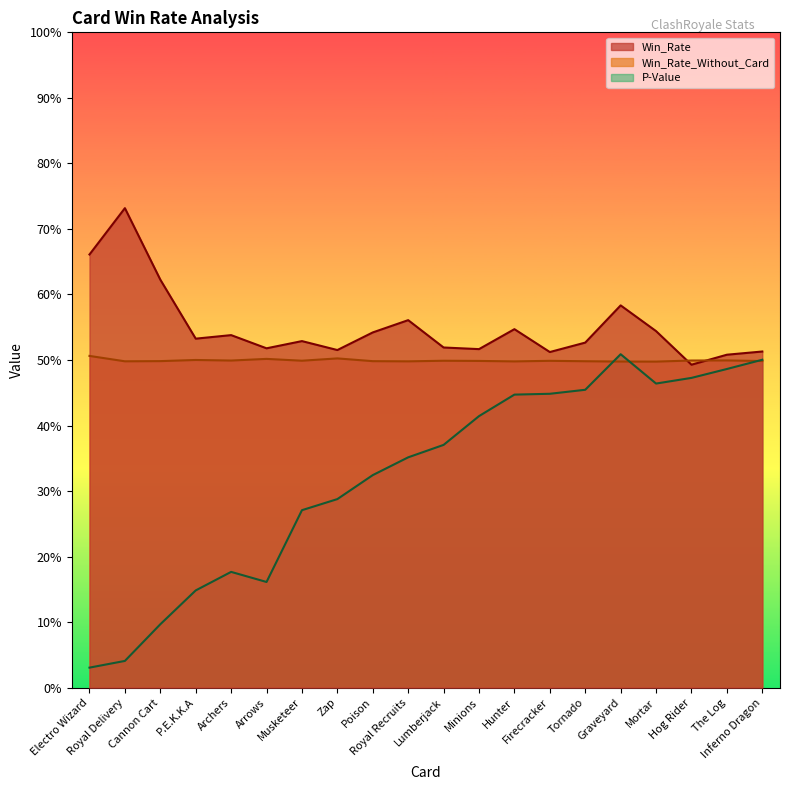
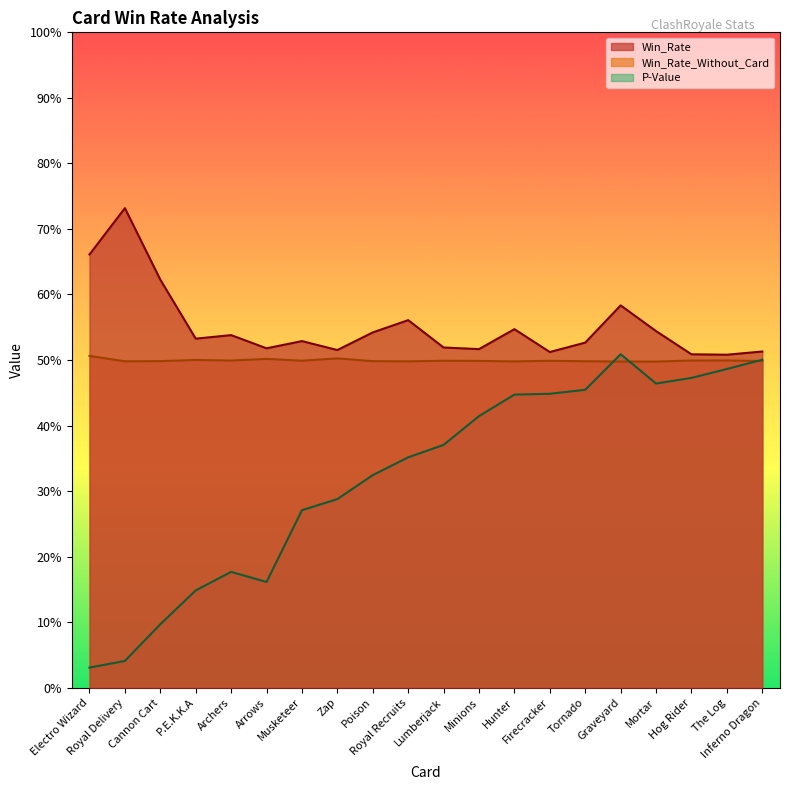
  {
    "Win_Rate": {
      "Electro Wizard": "66%",
      "Royal Delivery": "73%",
      "Cannon Cart": "62%",
      "P.E.K.K.A": "53%",
      "Archers": "54%",
      "Arrows": "52%",
      "Musketeer": "53%",
      "Zap": "52%",
      "Poison": "54%",
      "Royal Recruits": "56%",
      "Lumberjack": "52%",
      "Minions": "52%",
      "Hunter": "55%",
      "Firecracker": "51%",
      "Tornado": "53%",
      "Graveyard": "58%",
      "Mortar": "54%",
-     "Hog Rider": "49%",
+     "Hog Rider": "51%",
      "The Log": "51%",
      "Inferno Dragon": "51%"
    },
    "Win_Rate_Without_Card": {
      "Electro Wizard": "51%",
      "Royal Delivery": "50%",
      "Cannon Cart": "50%",
      "P.E.K.K.A": "50%",
      "Archers": "50%",
      "Arrows": "50%",
      "Musketeer": "50%",
      "Zap": "50%",
      "Poison": "50%",
      "Royal Recruits": "50%",
      "Lumberjack": "50%",
      "Minions": "50%",
      "Hunter": "50%",
      "Firecracker": "50%",
      "Tornado": "50%",
      "Graveyard": "50%",
      "Mortar": "50%",
      "Hog Rider": "50%",
      "The Log": "50%"
    },
    "P-Value": {
      "Electro Wizard": "3%",
      "Royal Delivery": "4%",
      "Cannon Cart": "10%",
      "P.E.K.K.A": "15%",
      "Archers": "18%",
      "Arrows": "16%",
      "Musketeer": "27%",
      "Zap": "29%",
      "Poison": "32%",
      "Royal Recruits": "35%",
      "Lumberjack": "37%",
      "Minions": "41%",
      "Hunter": "45%",
      "Firecracker": "45%",
      "Tornado": "45%",
      "Graveyard": "51%",
      "Mortar": "46%",
      "Hog Rider": "47%",
      "The Log": "49%"
    }
  }
